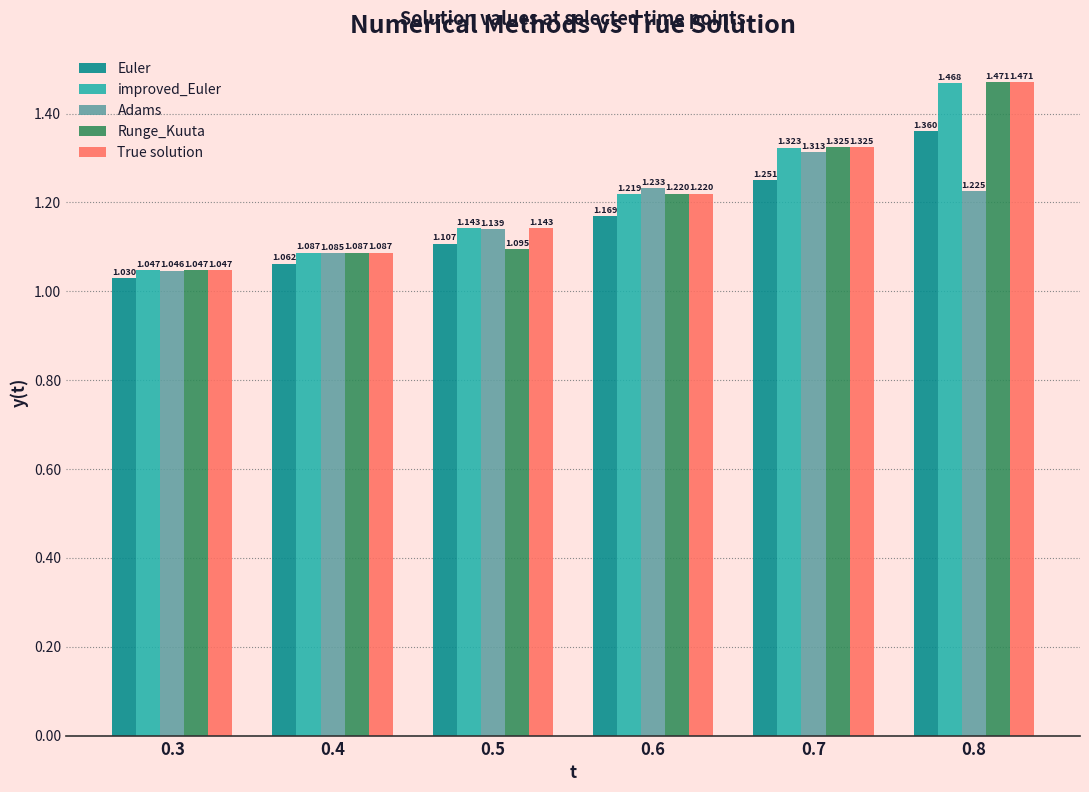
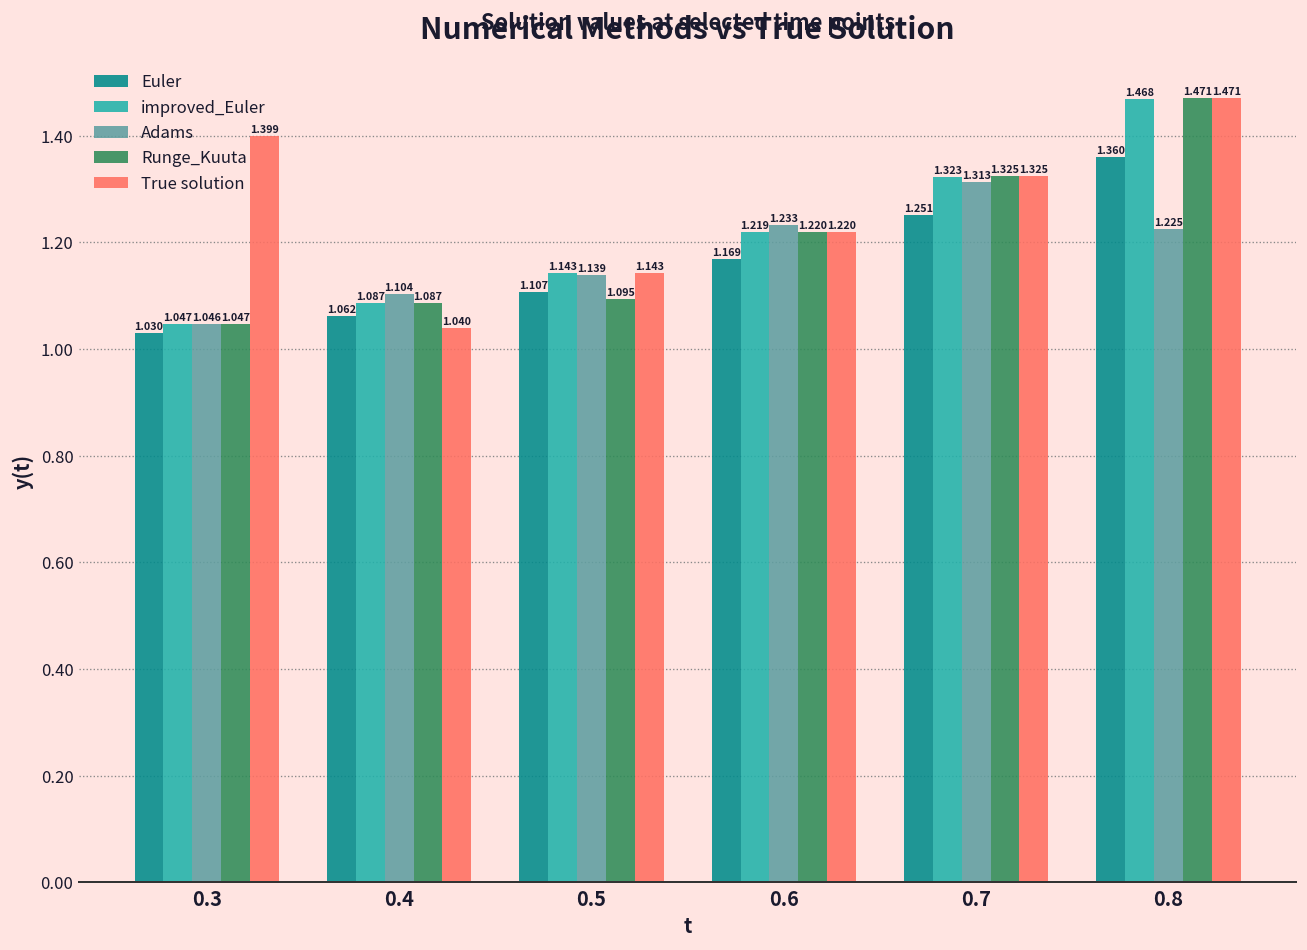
  {
    "Adams": {
      "0.3": 1.046,
-     "0.4": 1.085,
+     "0.4": 1.104,
      "0.5": 1.139,
      "0.6": 1.233,
      "0.7": 1.313,
      "0.8": 1.225
    },
    "Runge_Kuuta": {
      "0.3": 1.047,
      "0.4": 1.087,
      "0.5": 1.095,
      "0.6": 1.220,
      "0.7": 1.325,
      "0.8": 1.471
    },
    "True solution": {
-     "0.3": 1.047,
-     "0.4": 1.087,
+     "0.3": 1.399,
+     "0.4": 1.040,
      "0.5": 1.143,
      "0.6": 1.220,
      "0.7": 1.325,
      "0.8": 1.471
    }
  }
